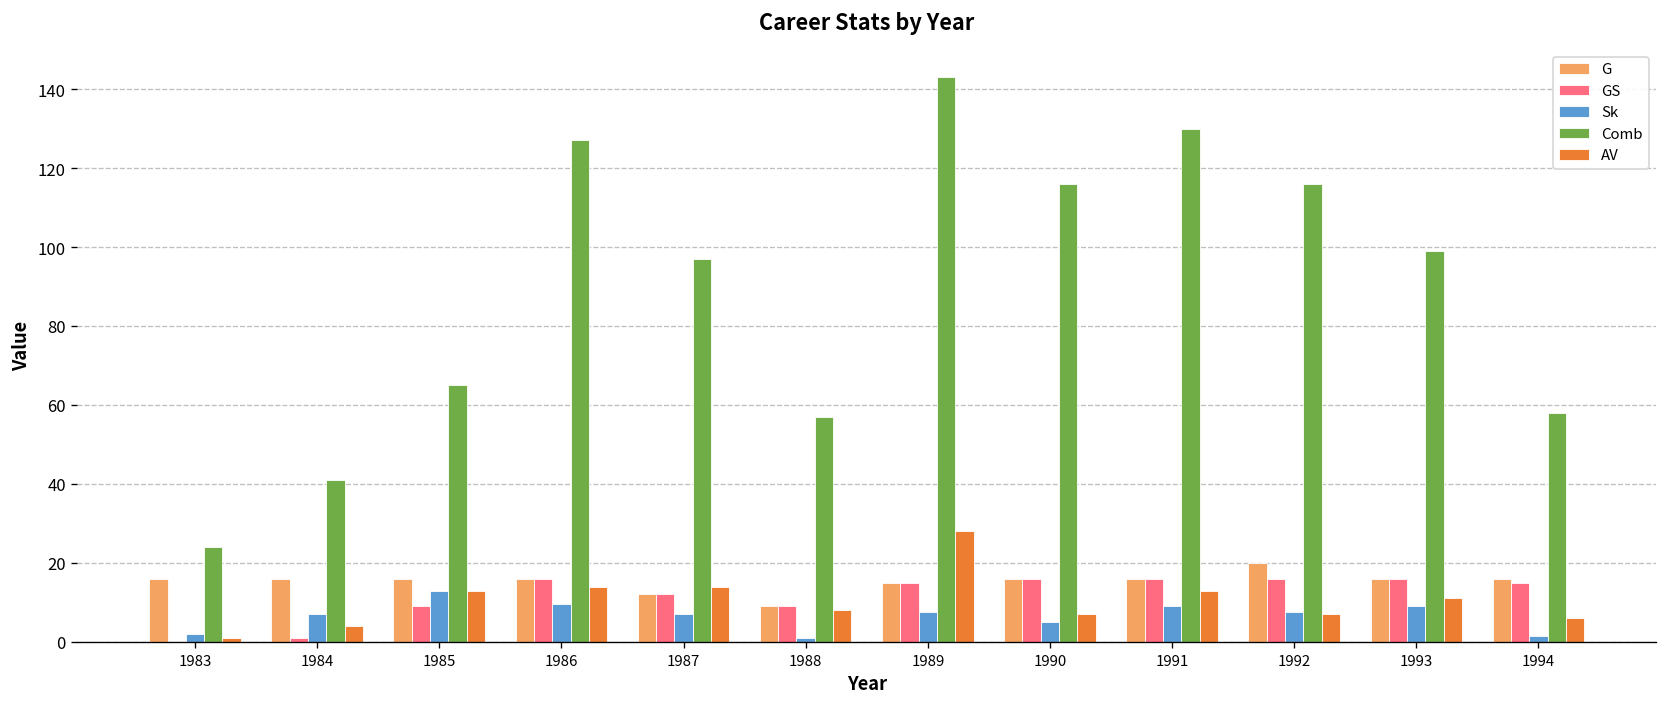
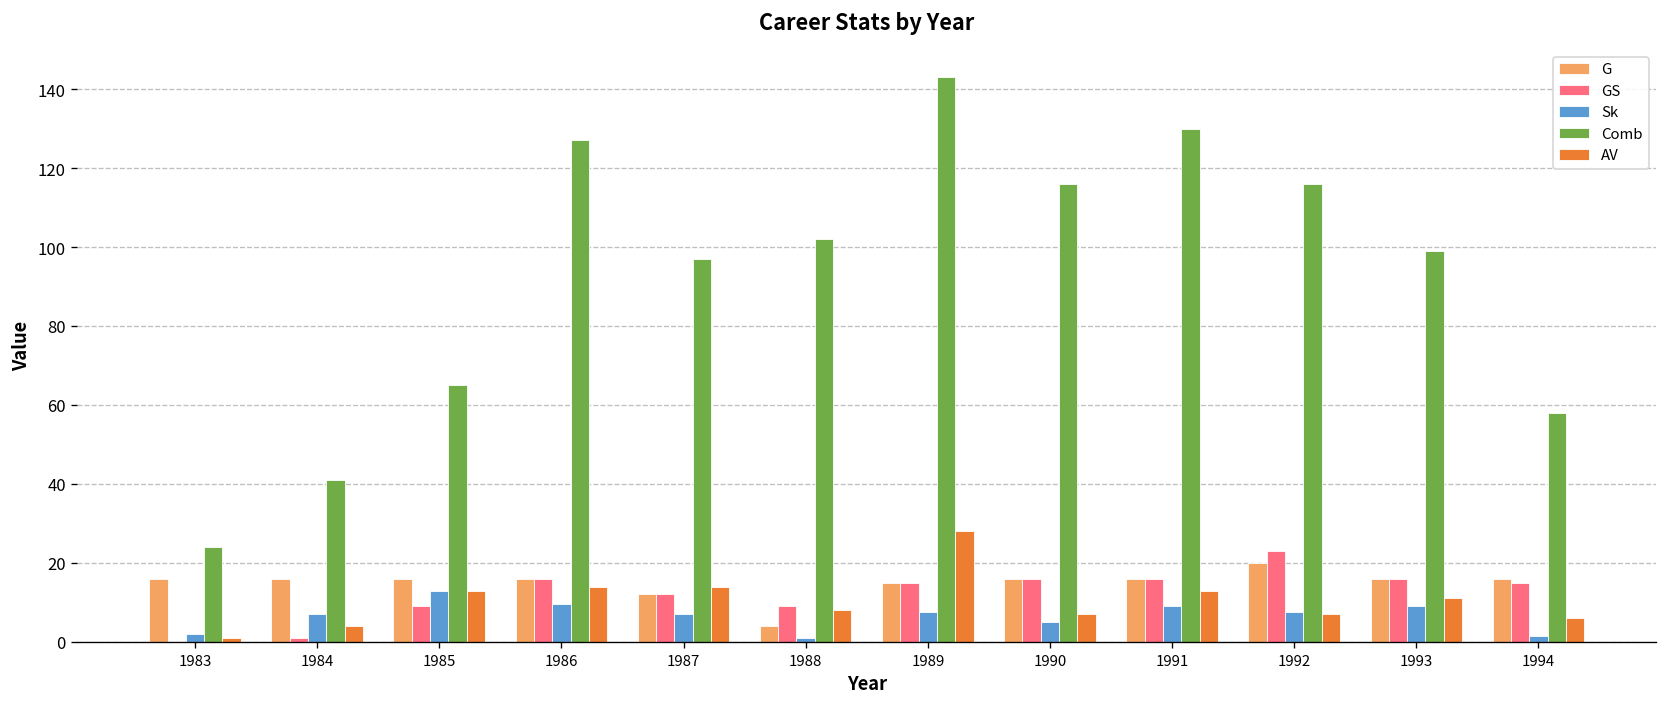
  {
    "G": {
      "1983": 16,
      "1984": 16,
      "1985": 16,
      "1986": 16,
      "1987": 12,
-     "1988": 9,
+     "1988": 4,
      "1989": 15,
      "1990": 16,
      "1991": 16,
      "1992": 20,
      "1993": 16,
      "1994": 16
    },
    "GS": {
      "1983": 0,
      "1984": 1,
      "1985": 9,
      "1986": 16,
      "1987": 12,
      "1988": 9,
      "1989": 15,
      "1990": 16,
      "1991": 16,
-     "1992": 16,
+     "1992": 23,
      "1993": 16,
      "1994": 15
    },
    "Sk": {
      "1983": 2,
      "1984": 7,
      "1985": 13,
      "1986": 10,
      "1987": 7,
      "1988": 1,
      "1989": 8,
      "1990": 5,
      "1991": 9,
      "1992": 8,
      "1993": 9,
      "1994": 2
    },
    "Comb": {
      "1983": 24,
      "1984": 41,
      "1985": 65,
      "1986": 127,
      "1987": 97,
-     "1988": 57,
+     "1988": 102,
      "1989": 143,
      "1990": 116,
      "1991": 130,
      "1992": 116,
      "1993": 99,
      "1994": 58
    },
    "AV": {
      "1983": 1,
      "1984": 4,
      "1985": 13,
      "1986": 14,
      "1987": 14,
      "1988": 8,
      "1989": 28,
      "1990": 7,
      "1991": 13,
      "1992": 7,
      "1993": 11,
      "1994": 6
    }
  }
